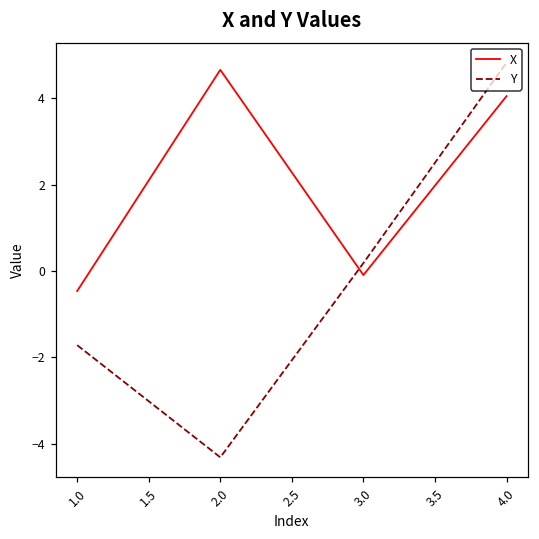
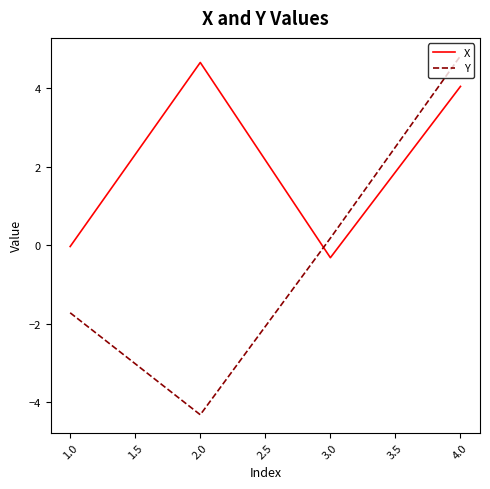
  {
    "X": {
-     "1.0": -0.5,
+     "1.0": 0.0,
      "2.0": 4.7,
-     "3.0": -0.1,
+     "3.0": -0.3,
      "4.0": 4.0
    },
    "Y": {
      "1.0": -1.7,
      "2.0": -4.3,
      "3.0": 0.2
    }
  }
